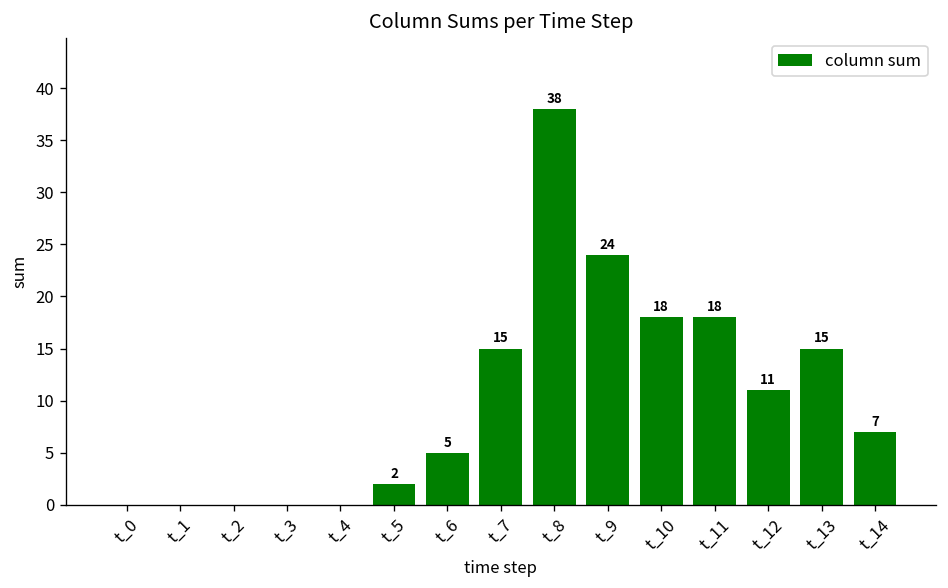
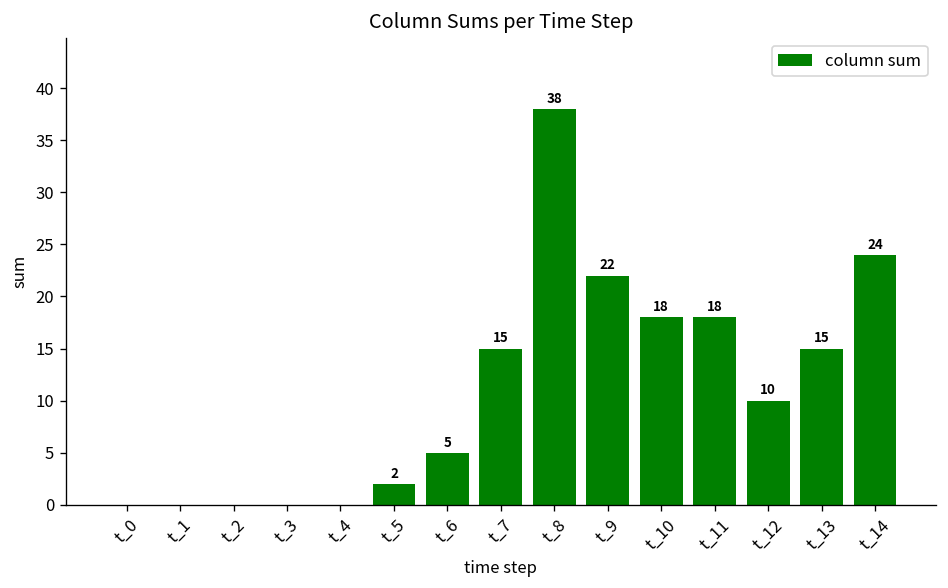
  {
    "t_5": 2,
    "t_6": 5,
    "t_7": 15,
    "t_8": 38,
-   "t_9": 24,
+   "t_9": 22,
    "t_10": 18,
    "t_11": 18,
-   "t_12": 11,
+   "t_12": 10,
    "t_13": 15,
-   "t_14": 7
+   "t_14": 24
  }
